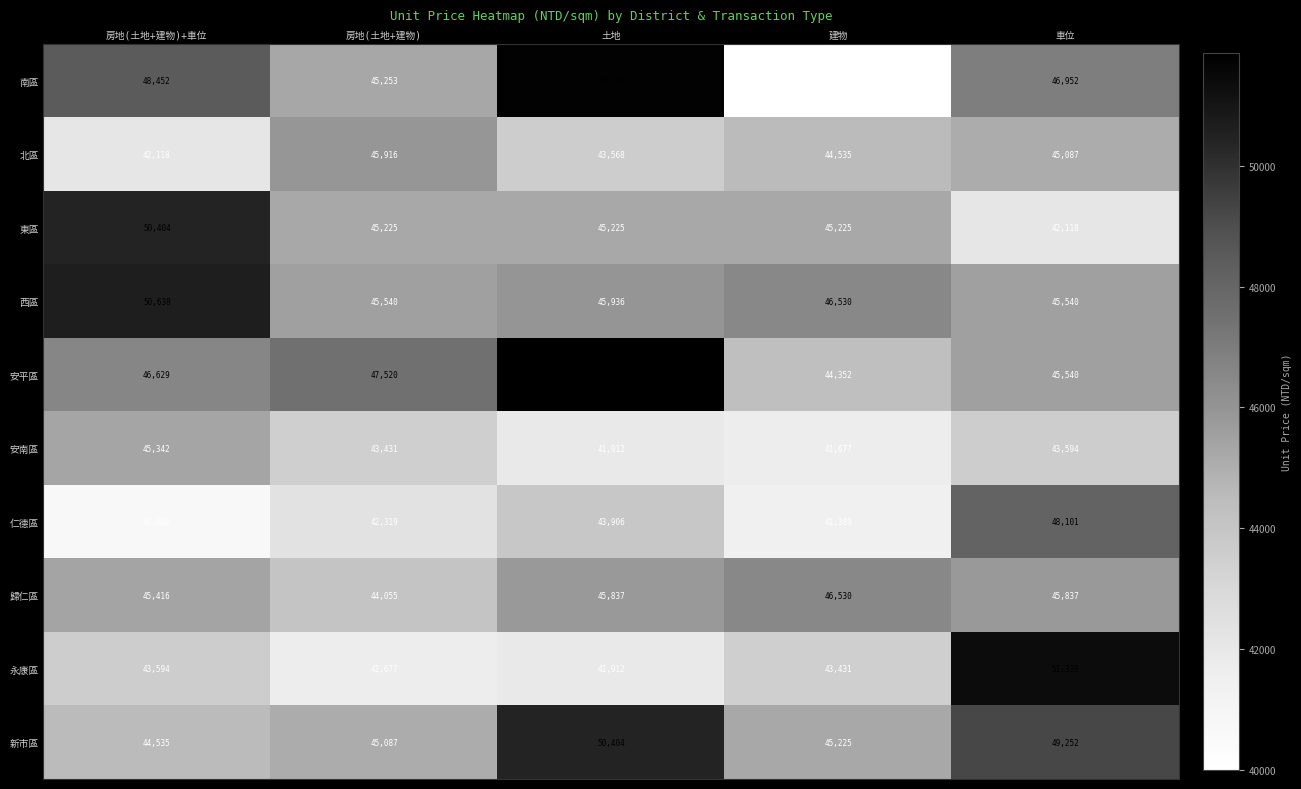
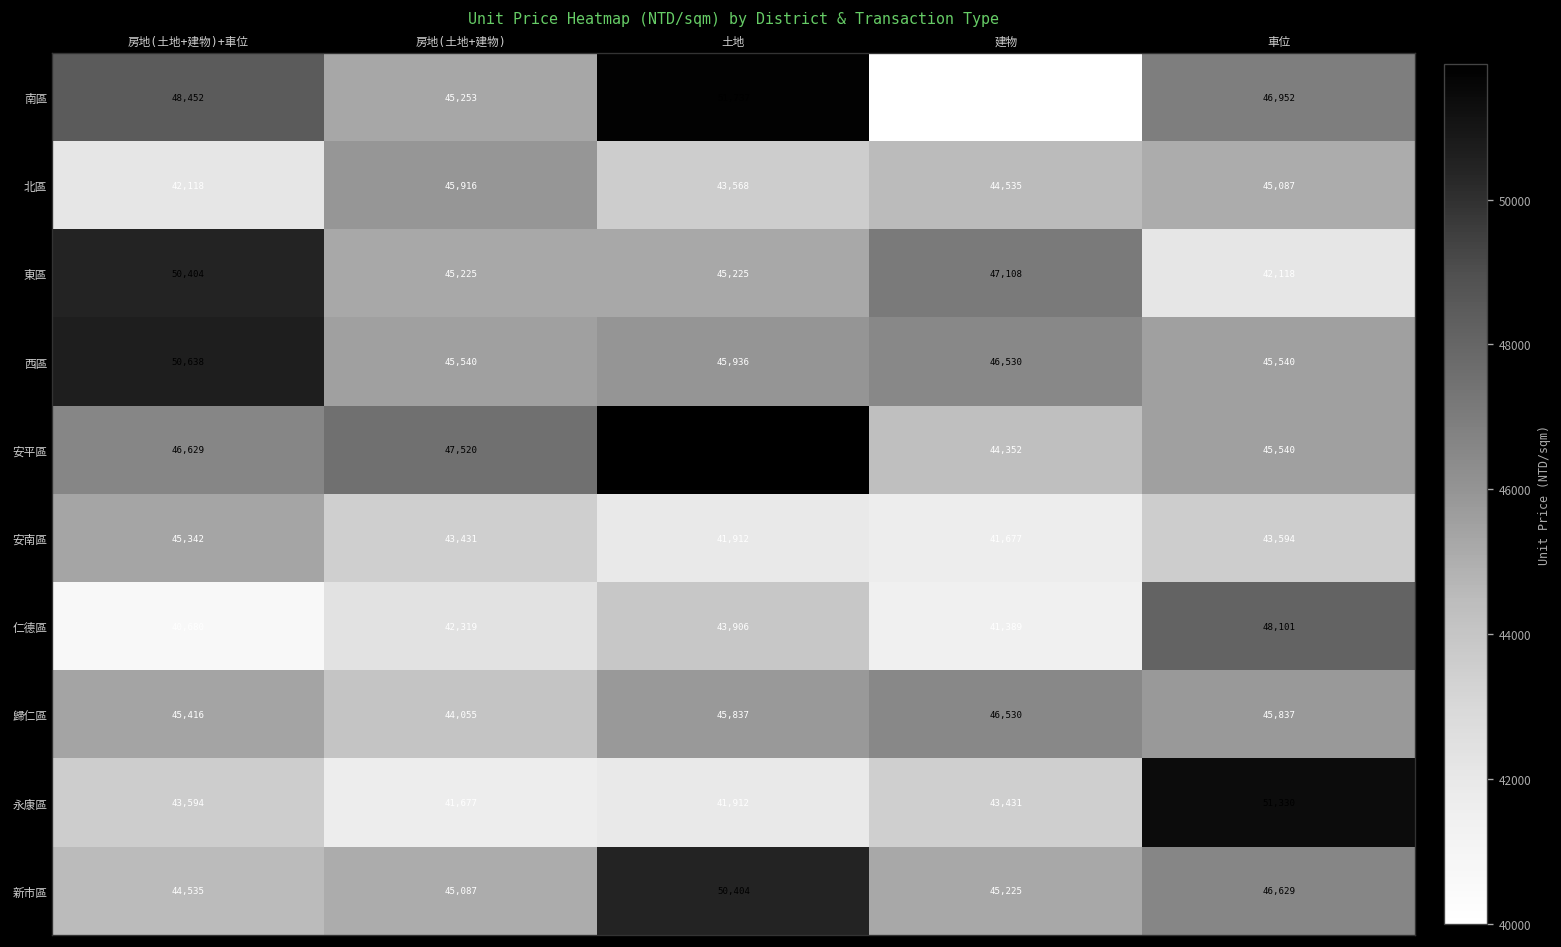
  {
    "南區": {
      "房地(土地+建物)+車位": "48,452",
      "房地(土地+建物)": "45,253",
      "車位": "46,952"
    },
    "北區": {
      "房地(土地+建物)": "45,916",
      "土地": "43,568",
      "建物": "44,535",
      "車位": "45,087"
    },
    "東區": {
      "房地(土地+建物)": "45,225",
      "土地": "45,225",
-     "建物": "45,225"
+     "建物": "47,108"
    },
    "西區": {
      "房地(土地+建物)": "45,540",
      "土地": "45,936",
      "建物": "46,530",
      "車位": "45,540"
    },
    "安平區": {
      "房地(土地+建物)+車位": "46,629",
      "房地(土地+建物)": "47,520",
      "建物": "44,352",
      "車位": "45,540"
    },
    "安南區": {
      "房地(土地+建物)+車位": "45,342",
      "房地(土地+建物)": "43,431",
      "車位": "43,594"
    },
    "仁德區": {
      "土地": "43,906",
      "車位": "48,101"
    },
    "歸仁區": {
      "房地(土地+建物)+車位": "45,416",
      "房地(土地+建物)": "44,055",
      "土地": "45,837",
      "建物": "46,530",
      "車位": "45,837"
    },
    "永康區": {
      "房地(土地+建物)+車位": "43,594",
      "建物": "43,431"
    },
    "新市區": {
      "房地(土地+建物)+車位": "44,535",
      "房地(土地+建物)": "45,087",
      "建物": "45,225",
-     "車位": "49,252"
+     "車位": "46,629"
    }
  }
